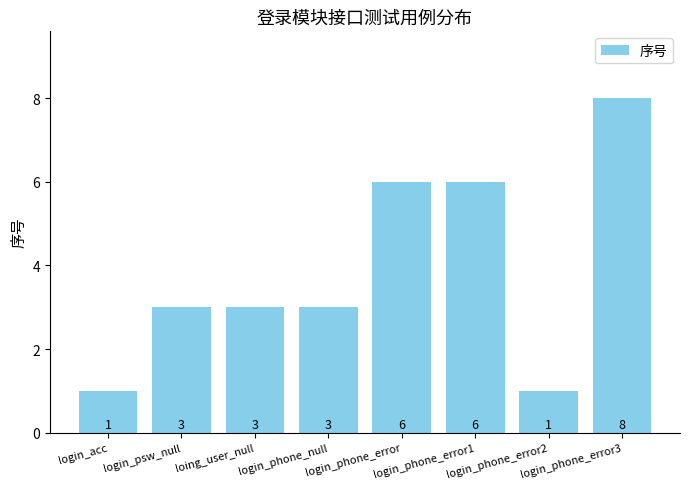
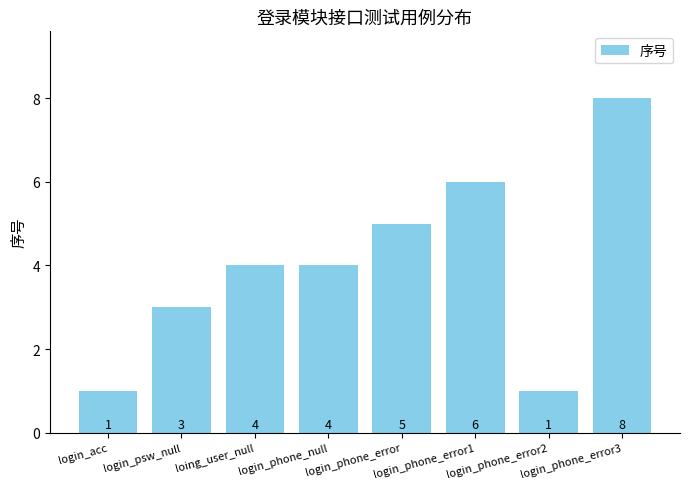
  {
    "login_acc": 1,
    "login_psw_null": 3,
-   "loing_user_null": 3,
-   "login_phone_null": 3,
-   "login_phone_error": 6,
+   "loing_user_null": 4,
+   "login_phone_null": 4,
+   "login_phone_error": 5,
    "login_phone_error1": 6,
    "login_phone_error2": 1,
    "login_phone_error3": 8
  }
